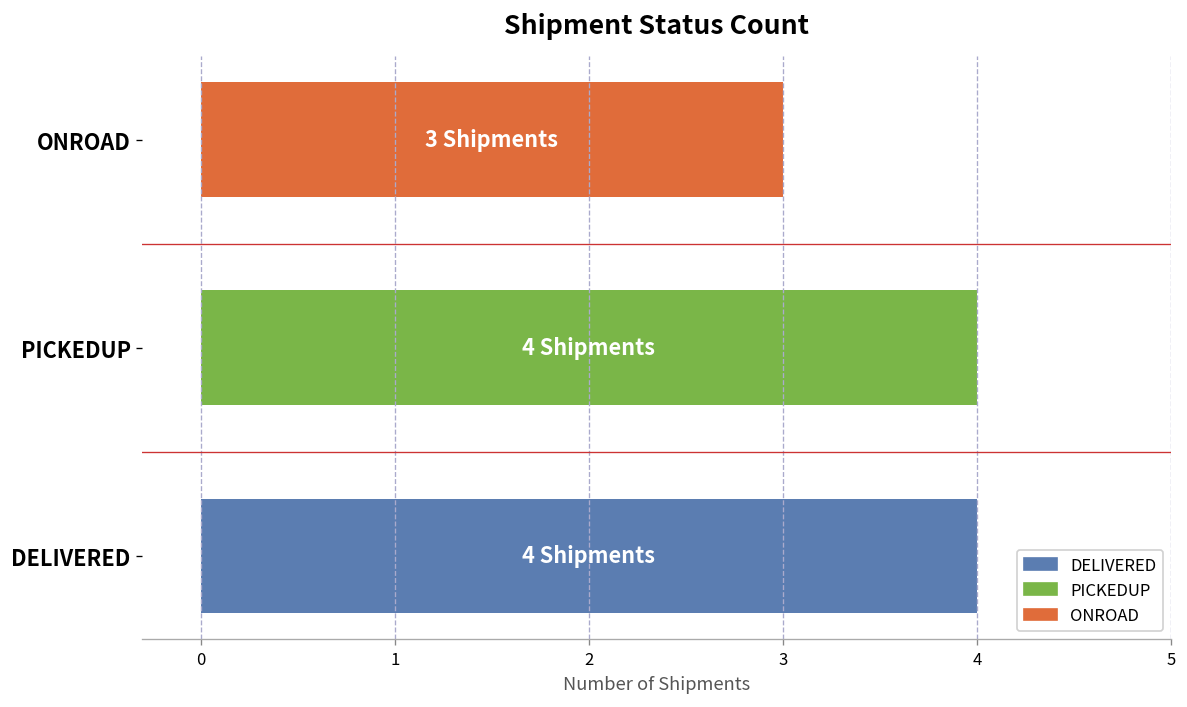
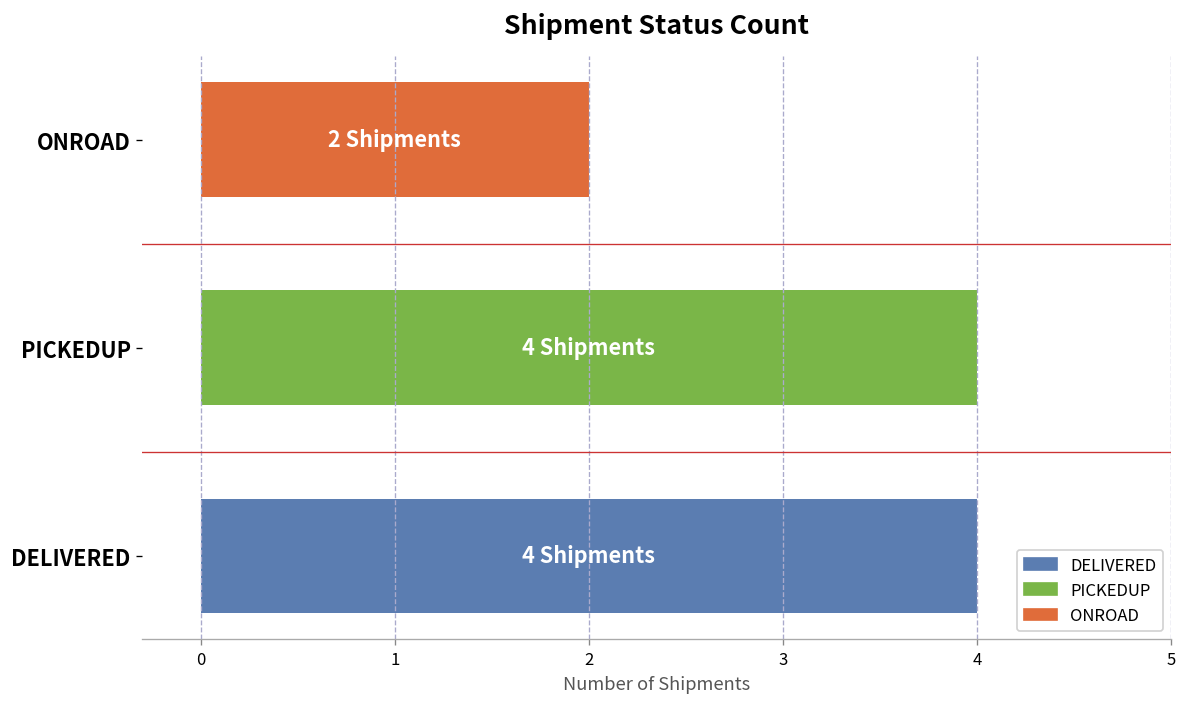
  {
-   "ONROAD": 3,
+   "ONROAD": 2,
    "PICKEDUP": 4,
    "DELIVERED": 4
  }
